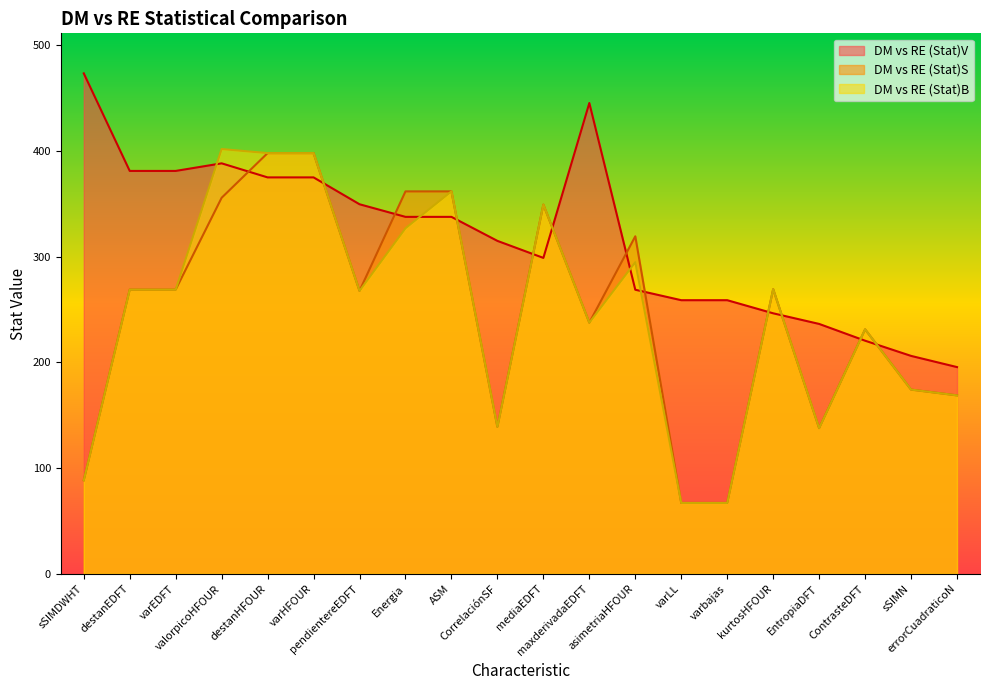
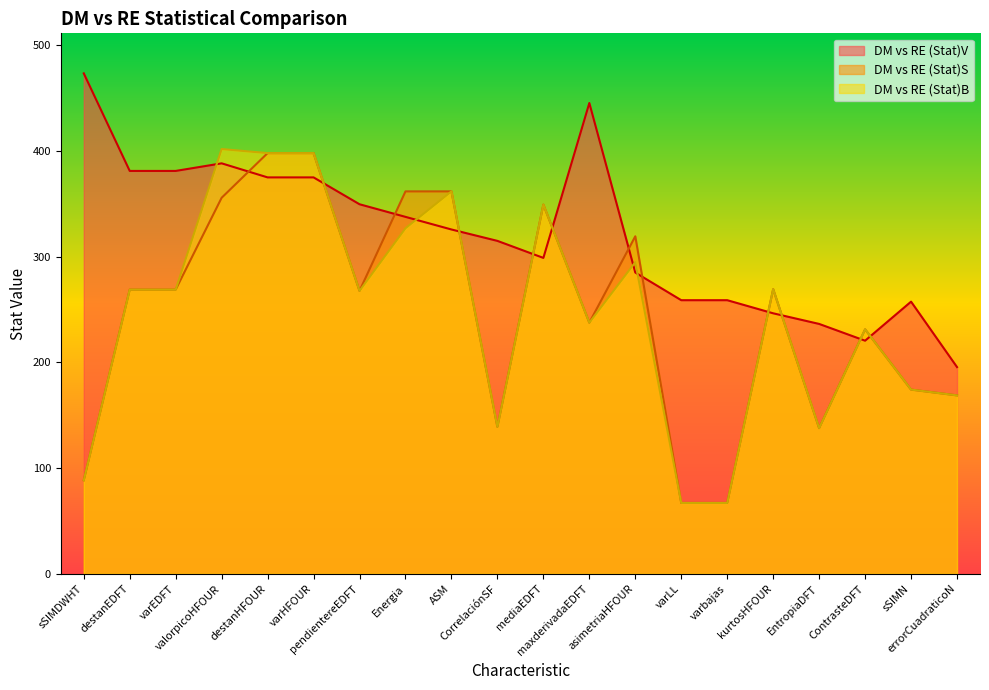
  {
    "DM vs RE (Stat)V": {
      "sSIMDWHT": 473,
      "destanEDFT": 381,
      "varEDFT": 381,
      "valorpicoHFOUR": 388,
      "destanHFOUR": 375,
      "varHFOUR": 375,
      "pendientereEDFT": 349,
      "Energia": 338,
-     "ASM": 338,
+     "ASM": 326,
      "CorrelaciónSF": 315,
      "mediaEDFT": 299,
      "maxderivadaEDFT": 445,
-     "asimetriaHFOUR": 269,
+     "asimetriaHFOUR": 285,
      "varLL": 259,
      "varbajas": 259,
      "kurtosHFOUR": 246,
      "EntropiaDFT": 236,
      "ContrasteDFT": 220,
-     "sSIMN": 206,
+     "sSIMN": 257,
      "errorCuadraticoN": 195
    },
    "DM vs RE (Stat)S": {
      "valorpicoHFOUR": 356,
      "Energia": 362,
      "asimetriaHFOUR": 319
    },
    "DM vs RE (Stat)B": {
      "valorpicoHFOUR": 402,
      "Energia": 327,
      "asimetriaHFOUR": 295
    }
  }
